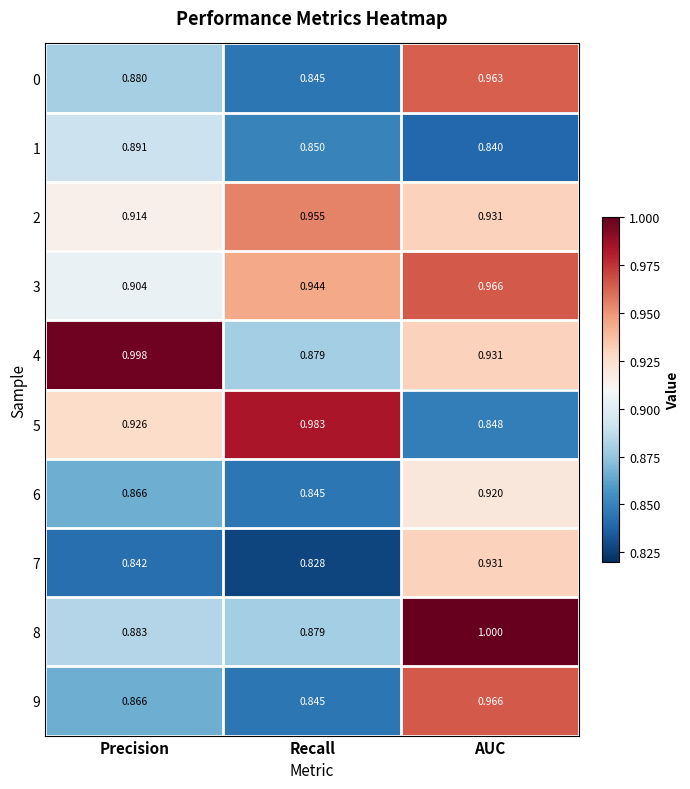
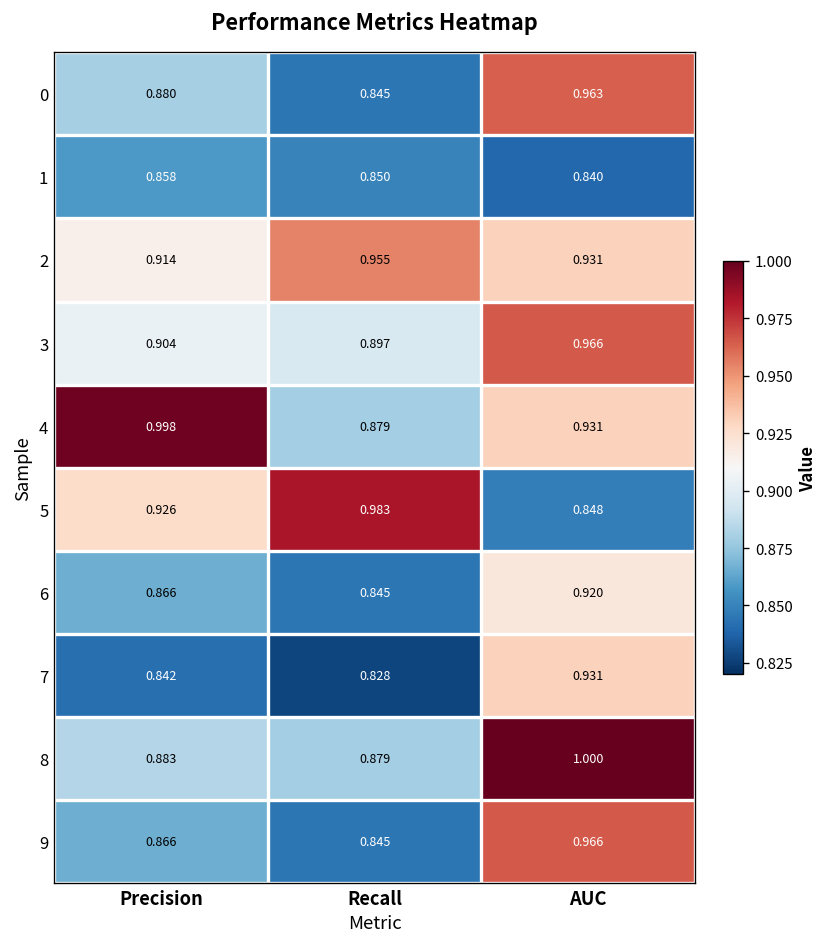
  {
    "0": {
      "Precision": 0.880,
      "Recall": 0.845,
      "AUC": 0.963
    },
    "1": {
-     "Precision": 0.891,
+     "Precision": 0.858,
      "Recall": 0.850,
      "AUC": 0.840
    },
    "2": {
      "Precision": 0.914,
      "Recall": 0.955,
      "AUC": 0.931
    },
    "3": {
      "Precision": 0.904,
-     "Recall": 0.944,
+     "Recall": 0.897,
      "AUC": 0.966
    },
    "4": {
      "Precision": 0.998,
      "Recall": 0.879,
      "AUC": 0.931
    },
    "5": {
      "Precision": 0.926,
      "Recall": 0.983,
      "AUC": 0.848
    },
    "6": {
      "Precision": 0.866,
      "Recall": 0.845,
      "AUC": 0.920
    },
    "7": {
      "Precision": 0.842,
      "Recall": 0.828,
      "AUC": 0.931
    },
    "8": {
      "Precision": 0.883,
      "Recall": 0.879,
      "AUC": 1.000
    },
    "9": {
      "Precision": 0.866,
      "Recall": 0.845,
      "AUC": 0.966
    }
  }
